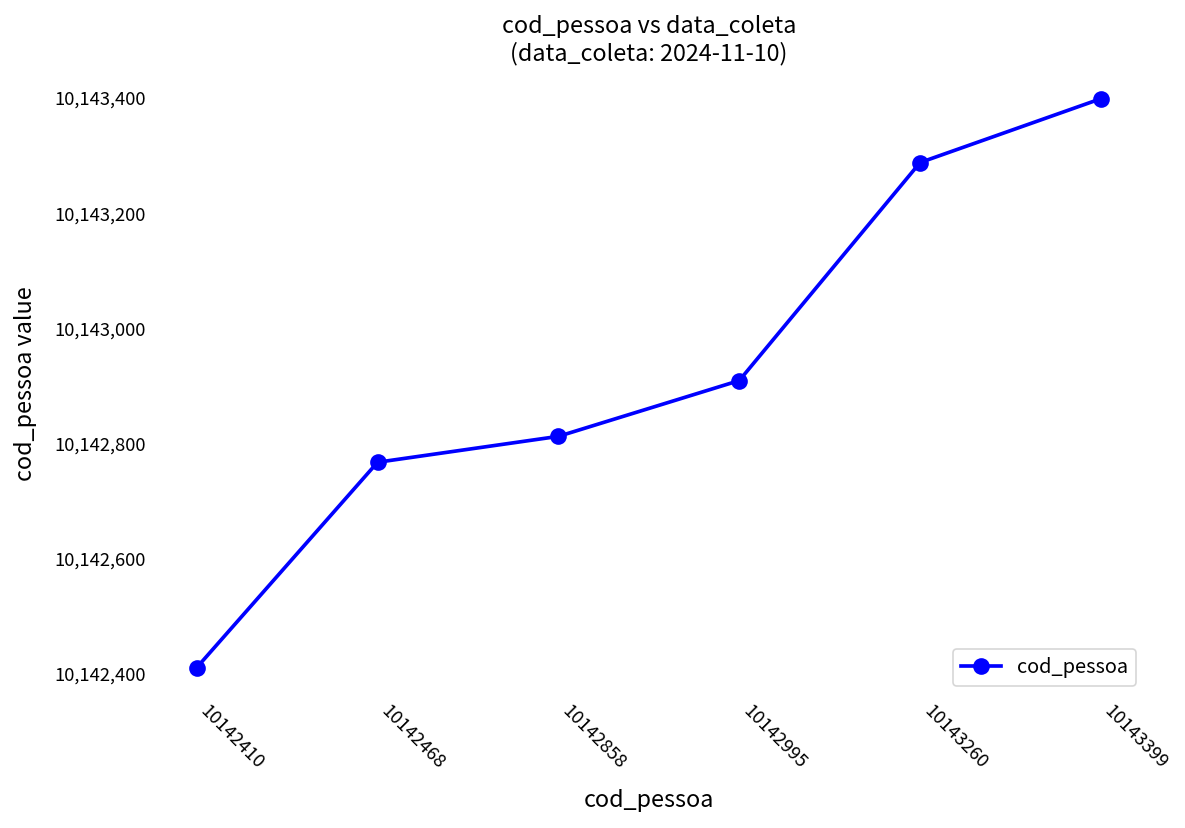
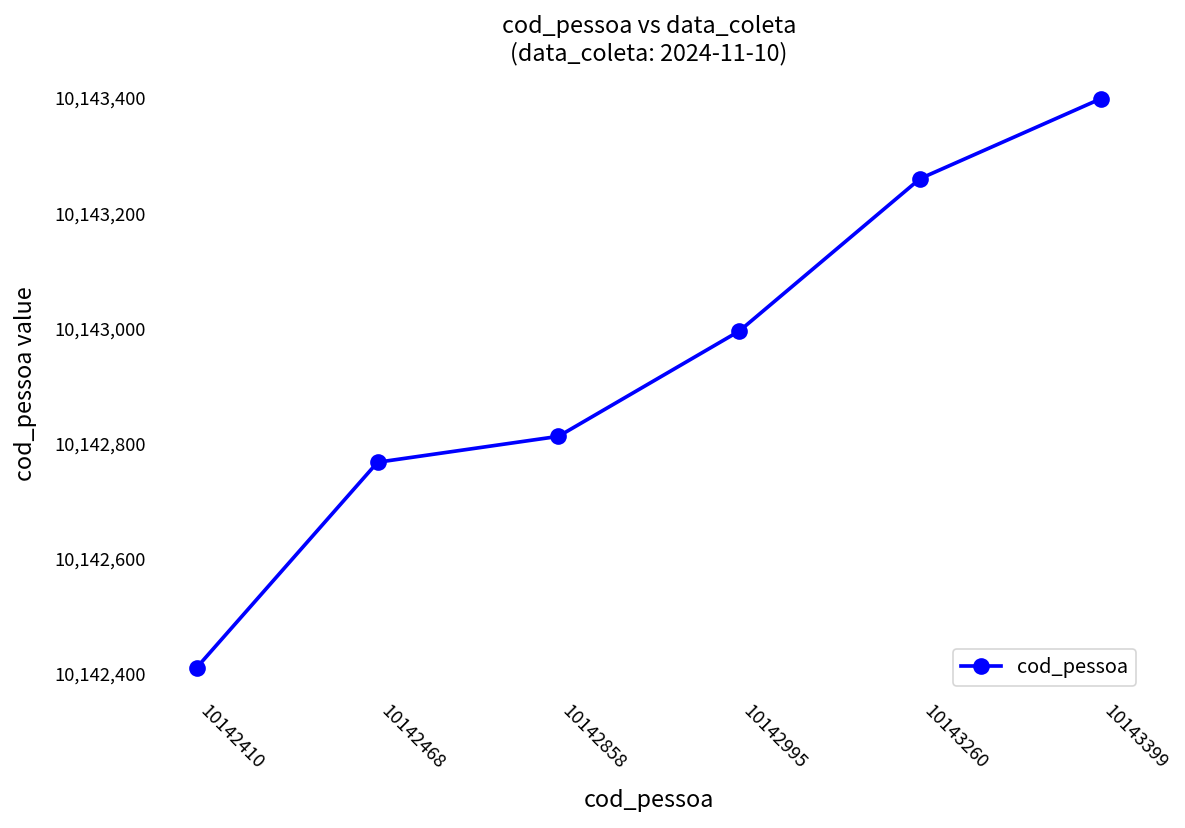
  {
    "10142410": "10,142,410",
    "10142468": "10,142,770",
    "10142858": "10,142,810",
-   "10142995": "10,142,910",
-   "10143260": "10,143,290",
+   "10142995": "10,143,000",
+   "10143260": "10,143,260",
    "10143399": "10,143,400"
  }
